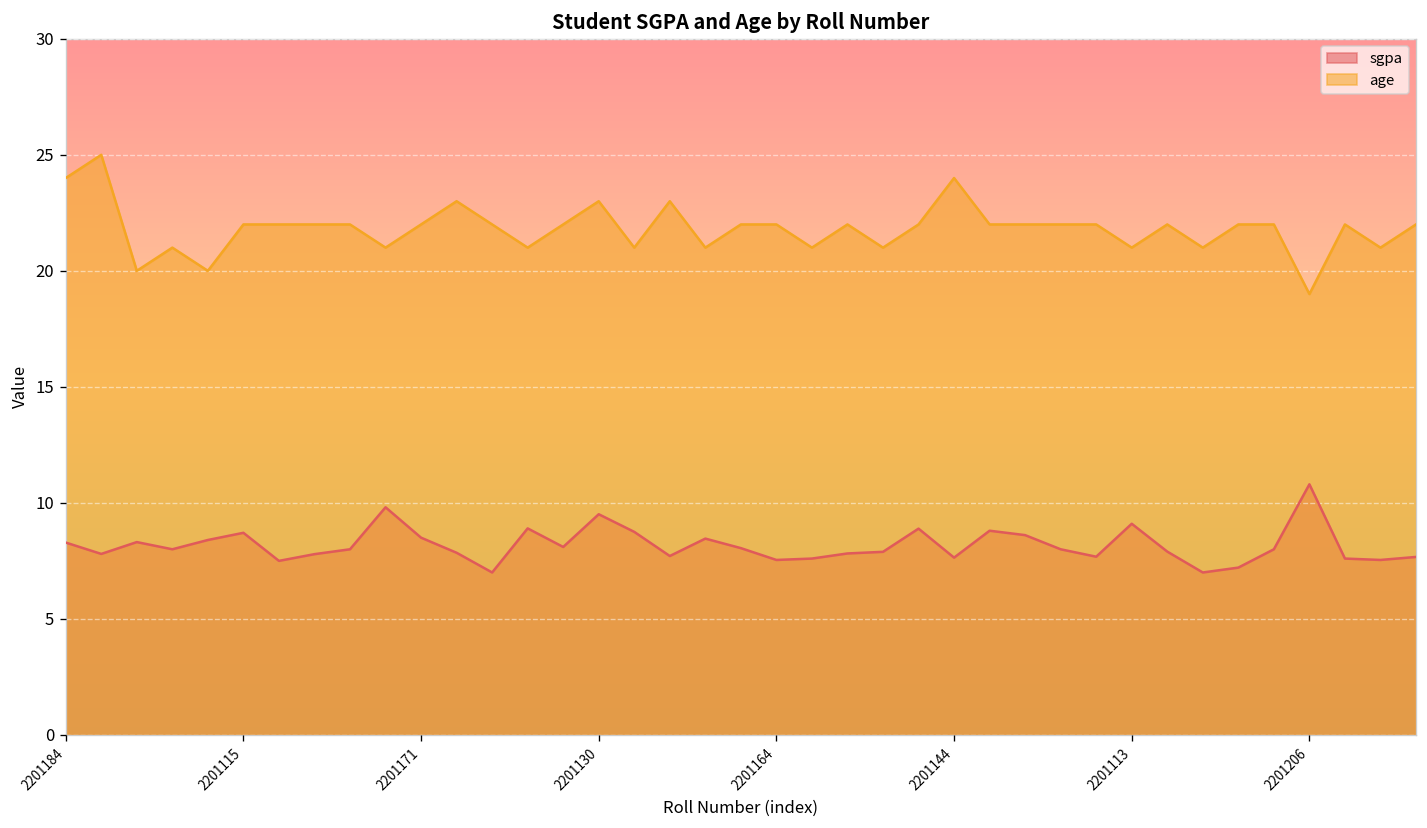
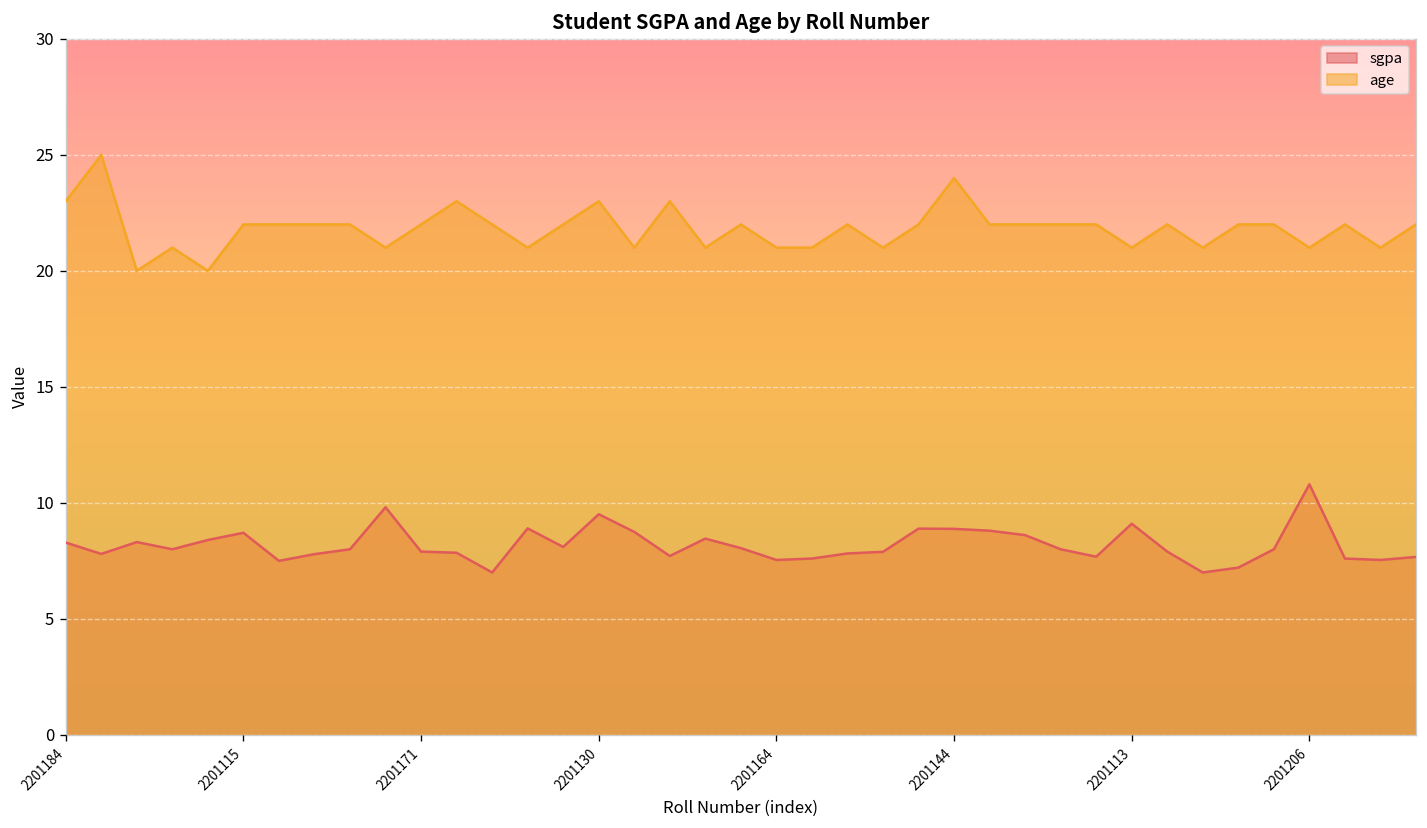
  {
    "sgpa": {
      "2201184": 8.3,
      "2201115": 8.7,
-     "2201171": 8.5,
+     "2201171": 7.9,
      "2201130": 9.5,
      "2201164": 7.5,
-     "2201144": 7.6,
+     "2201144": 8.9,
      "2201113": 9.1,
      "2201206": 10.8
    },
    "age": {
-     "2201184": 24,
+     "2201184": 23,
      "2201115": 22,
      "2201171": 22,
      "2201130": 23,
-     "2201164": 22,
+     "2201164": 21,
      "2201144": 24,
      "2201113": 21,
-     "2201206": 19
+     "2201206": 21
    }
  }
